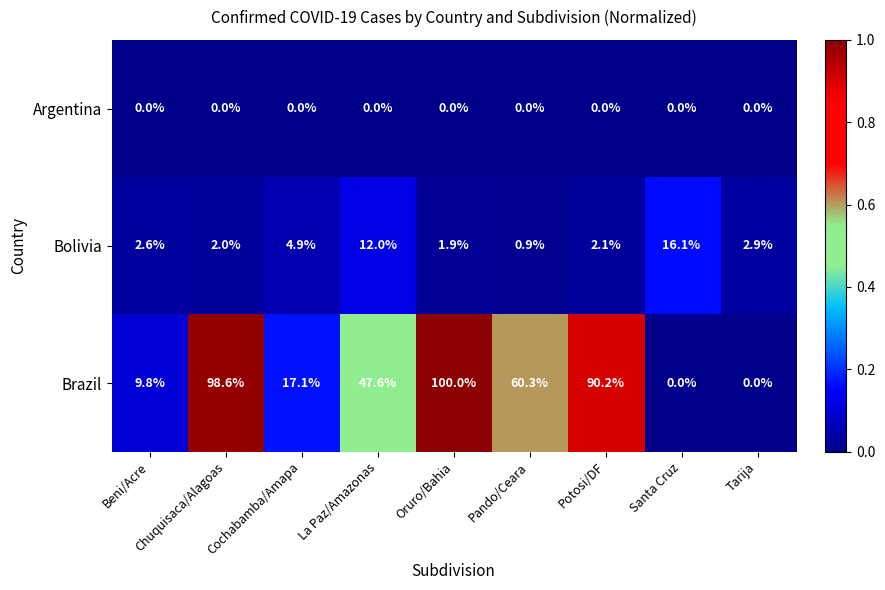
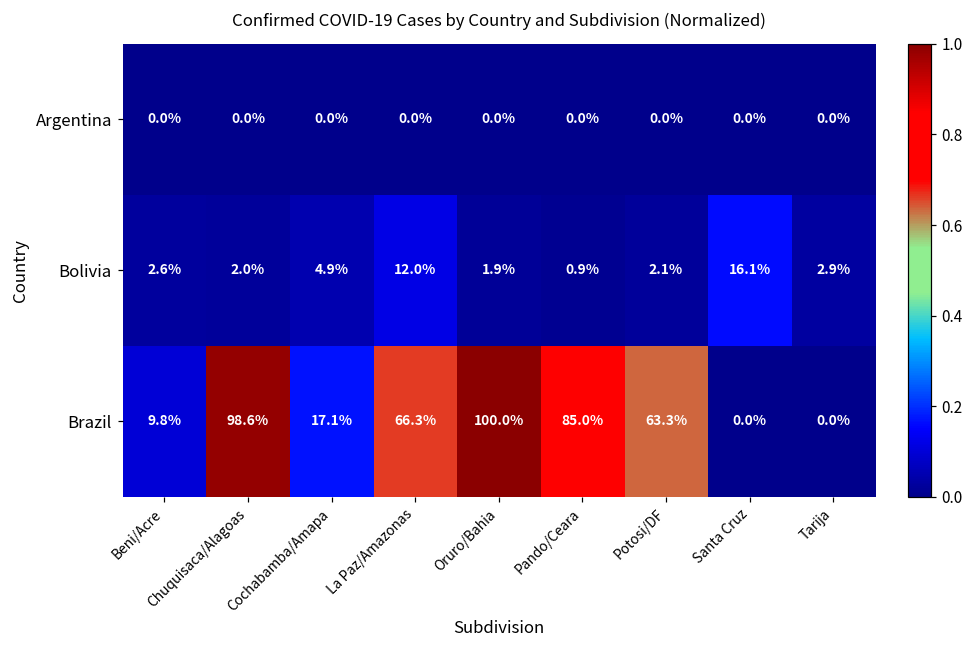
  {
    "Argentina": {
      "Beni/Acre": "0.0%",
      "Chuquisaca/Alagoas": "0.0%",
      "Cochabamba/Amapa": "0.0%",
      "La Paz/Amazonas": "0.0%",
      "Oruro/Bahia": "0.0%",
      "Pando/Ceara": "0.0%",
      "Potosi/DF": "0.0%",
      "Santa Cruz": "0.0%",
      "Tarija": "0.0%"
    },
    "Bolivia": {
      "Beni/Acre": "2.6%",
      "Chuquisaca/Alagoas": "2.0%",
      "Cochabamba/Amapa": "4.9%",
      "La Paz/Amazonas": "12.0%",
      "Oruro/Bahia": "1.9%",
      "Pando/Ceara": "0.9%",
      "Potosi/DF": "2.1%",
      "Santa Cruz": "16.1%",
      "Tarija": "2.9%"
    },
    "Brazil": {
      "Beni/Acre": "9.8%",
      "Chuquisaca/Alagoas": "98.6%",
      "Cochabamba/Amapa": "17.1%",
-     "La Paz/Amazonas": "47.6%",
+     "La Paz/Amazonas": "66.3%",
      "Oruro/Bahia": "100.0%",
-     "Pando/Ceara": "60.3%",
-     "Potosi/DF": "90.2%",
+     "Pando/Ceara": "85.0%",
+     "Potosi/DF": "63.3%",
      "Santa Cruz": "0.0%",
      "Tarija": "0.0%"
    }
  }
